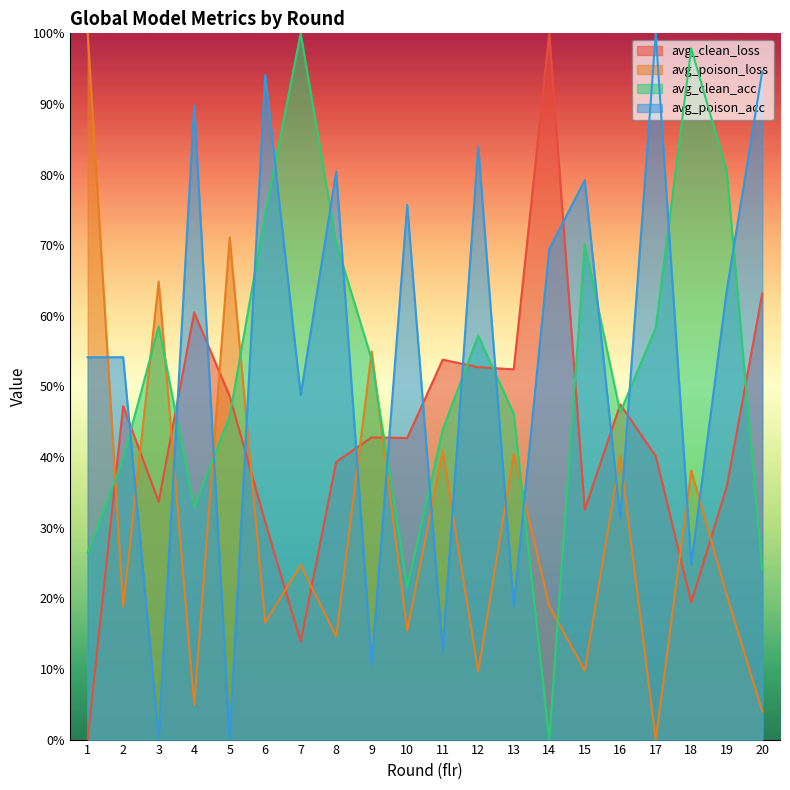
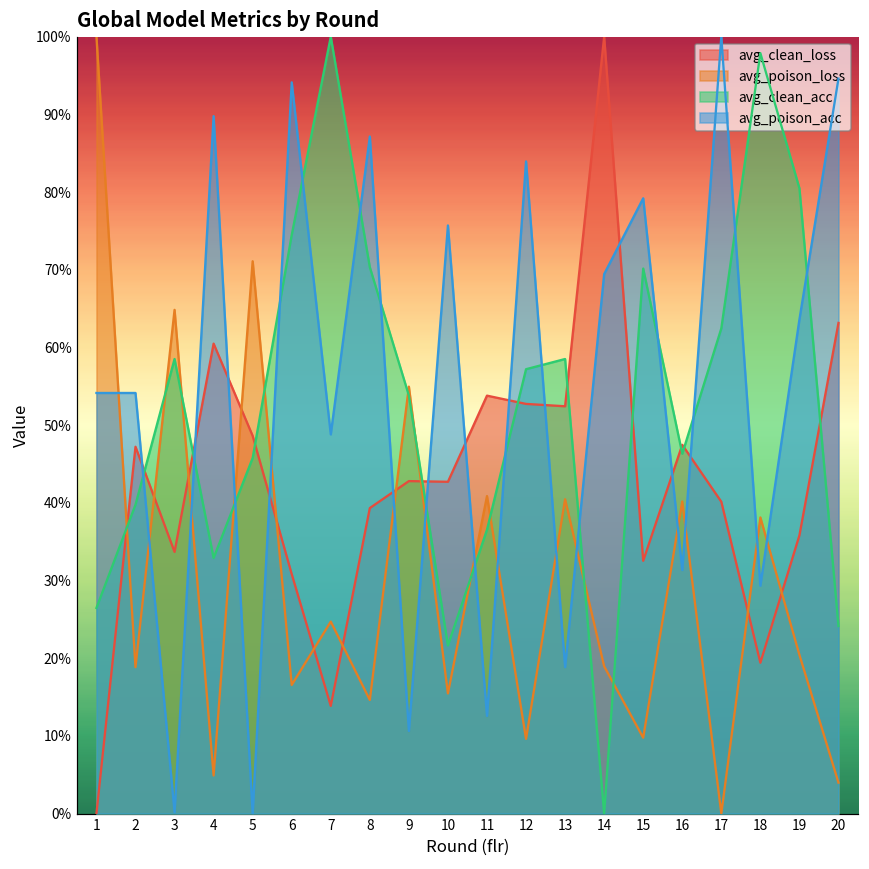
  {
    "avg_clean_acc": {
      "1": "26%",
      "2": "40%",
      "3": "59%",
      "4": "33%",
      "5": "46%",
      "6": "74%",
      "7": "100%",
      "8": "70%",
      "9": "54%",
      "10": "22%",
-     "11": "44%",
+     "11": "37%",
      "12": "57%",
-     "13": "46%",
+     "13": "59%",
      "14": "0%",
      "15": "70%",
      "16": "46%",
-     "17": "58%",
+     "17": "62%",
      "19": "80%",
      "20": "24%"
    },
    "avg_poison_acc": {
      "1": "54%",
      "2": "54%",
      "3": "0%",
      "4": "90%",
      "5": "0%",
      "6": "94%",
      "7": "49%",
-     "8": "80%",
+     "8": "87%",
      "9": "11%",
      "10": "76%",
      "11": "13%",
      "12": "84%",
      "13": "19%",
      "14": "69%",
      "15": "79%",
      "16": "31%",
      "17": "100%",
-     "18": "25%",
+     "18": "29%",
      "19": "64%"
    }
  }
